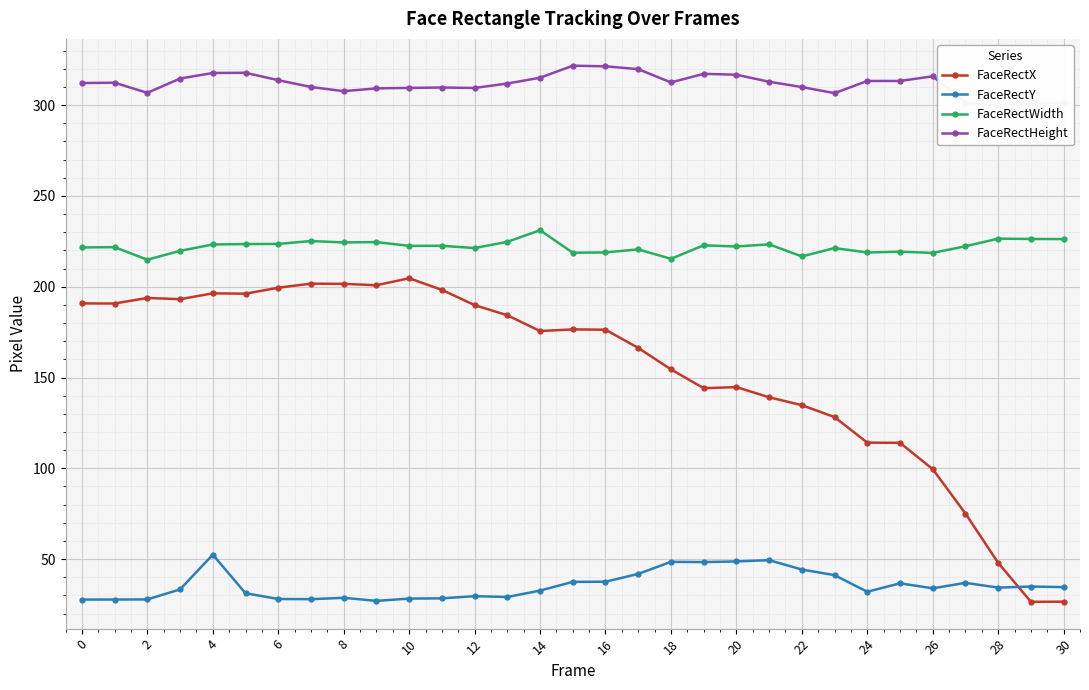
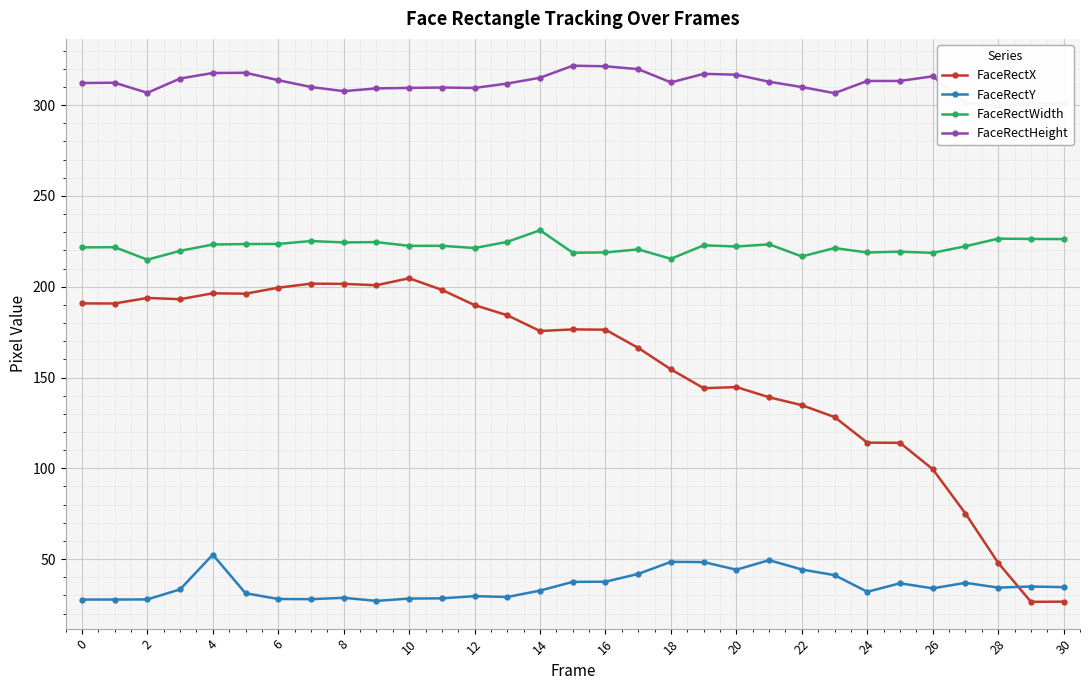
  {
    "FaceRectX": {
      "0": 191,
      "2": 194,
      "4": 196,
      "6": 199,
      "8": 202,
      "10": 205,
      "12": 190,
      "14": 176,
      "16": 176,
      "18": 154,
      "20": 145,
      "22": 135,
      "24": 114,
      "26": 100,
      "28": 48,
      "30": 27
    },
    "FaceRectY": {
      "0": 28,
      "2": 28,
      "4": 52,
      "6": 28,
      "8": 29,
      "10": 28,
      "12": 30,
      "14": 33,
      "16": 38,
      "18": 49,
-     "20": 49,
+     "20": 44,
      "22": 44,
      "24": 32,
      "26": 34,
      "28": 34,
      "30": 35
    },
    "FaceRectWidth": {
      "0": 222,
      "2": 215,
      "4": 223,
      "6": 224,
      "8": 224,
      "10": 223,
      "12": 221,
      "14": 231,
      "16": 219,
      "18": 215,
      "20": 222,
      "22": 217,
      "24": 219,
      "26": 219,
      "28": 226,
      "30": 226
    },
    "FaceRectHeight": {
      "0": 312,
      "2": 307,
      "4": 318,
      "6": 314,
      "8": 308,
      "10": 309,
      "12": 309,
      "14": 315,
      "16": 321,
      "18": 312,
      "20": 317,
      "22": 310,
      "24": 313,
      "26": 316
    }
  }
